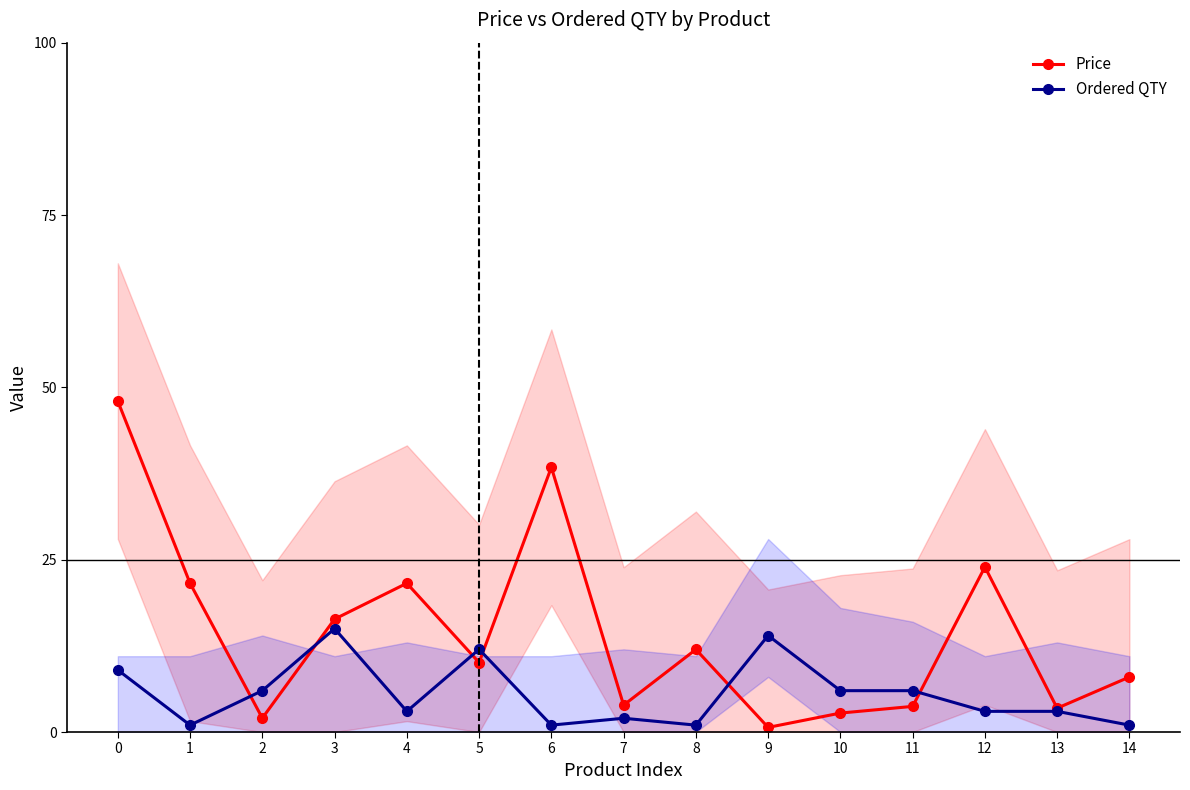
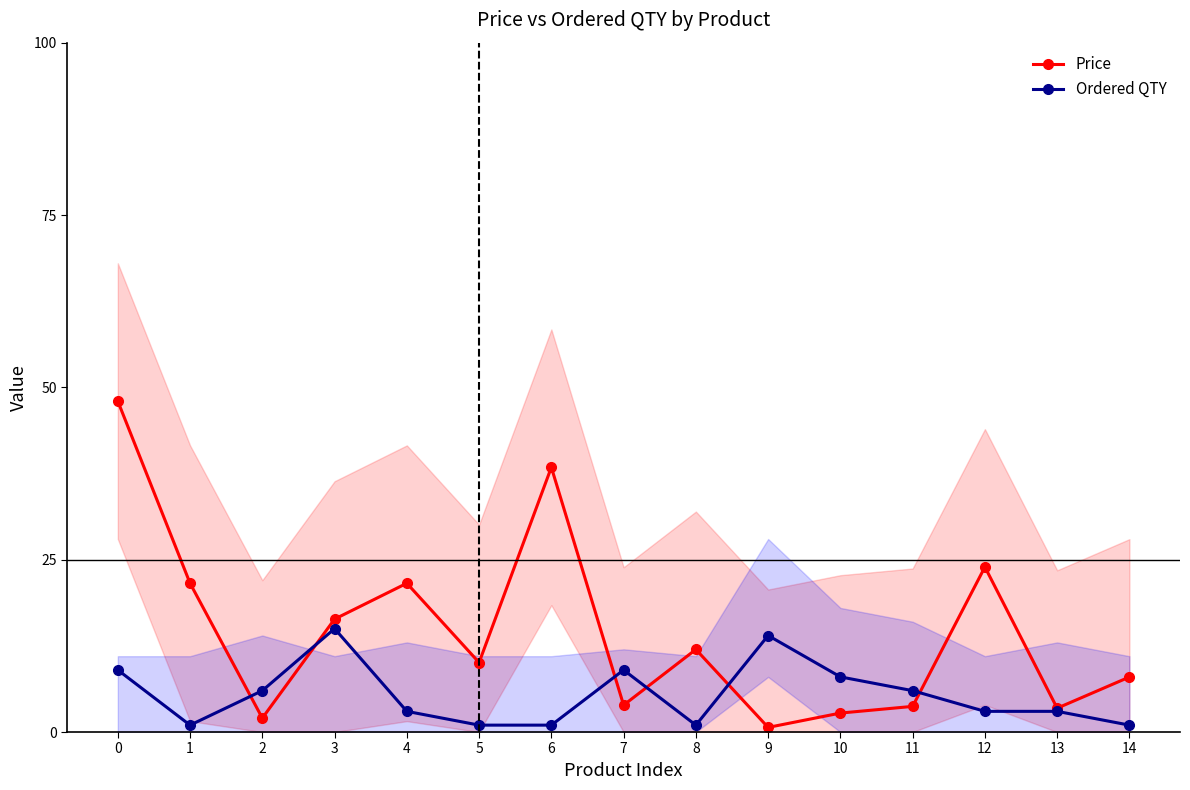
  {
    "Ordered QTY": {
      "0": 9,
      "1": 1,
      "2": 6,
      "3": 15,
      "4": 3,
-     "5": 12,
+     "5": 1,
      "6": 1,
-     "7": 2,
+     "7": 9,
      "8": 1,
      "9": 14,
-     "10": 6,
+     "10": 8,
      "11": 6,
      "12": 3,
      "13": 3,
      "14": 1
    }
  }
